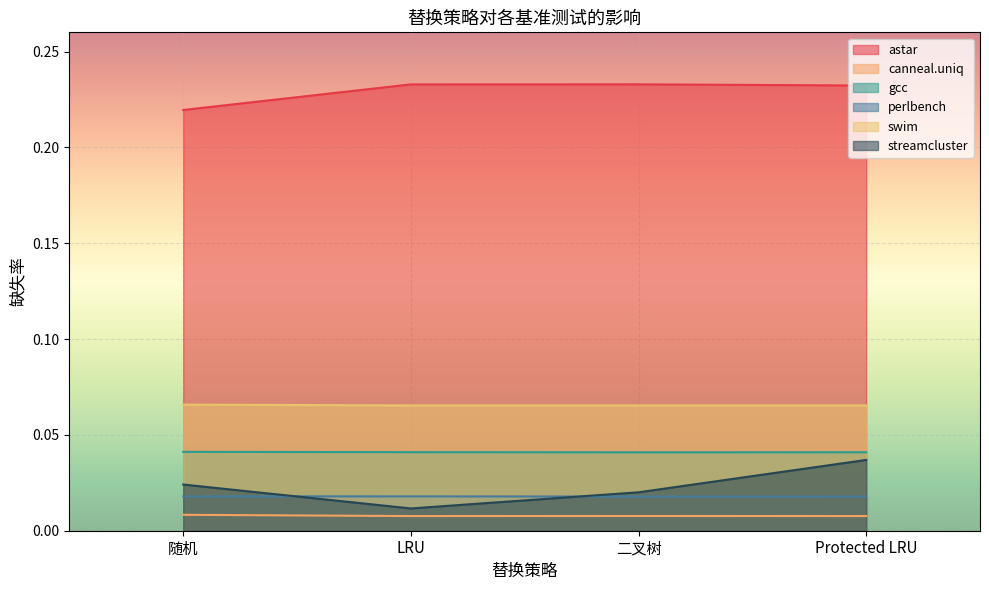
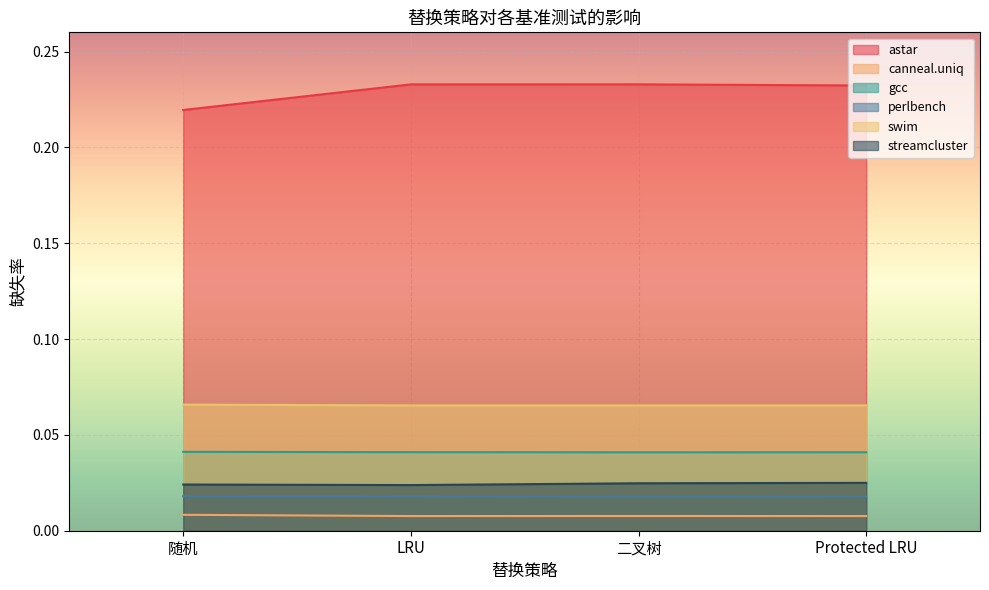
  {
    "astar": {
      "随机": 0.219,
      "LRU": 0.233,
      "二叉树": 0.233
    },
    "streamcluster": {
      "随机": 0.024,
-     "LRU": 0.012,
-     "二叉树": 0.020,
-     "Protected LRU": 0.037
+     "LRU": 0.024,
+     "二叉树": 0.025,
+     "Protected LRU": 0.025
    }
  }
